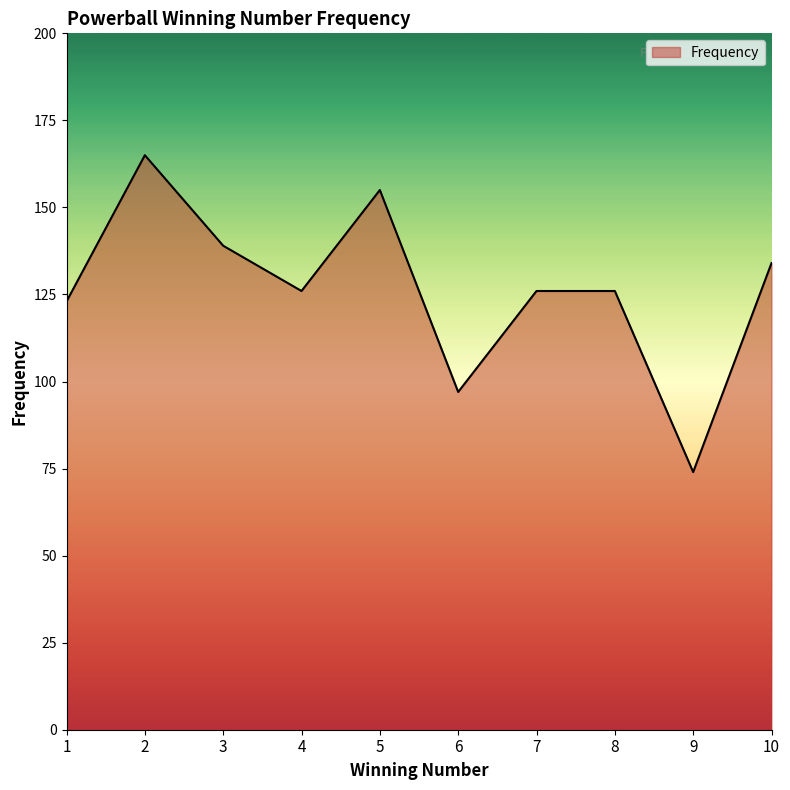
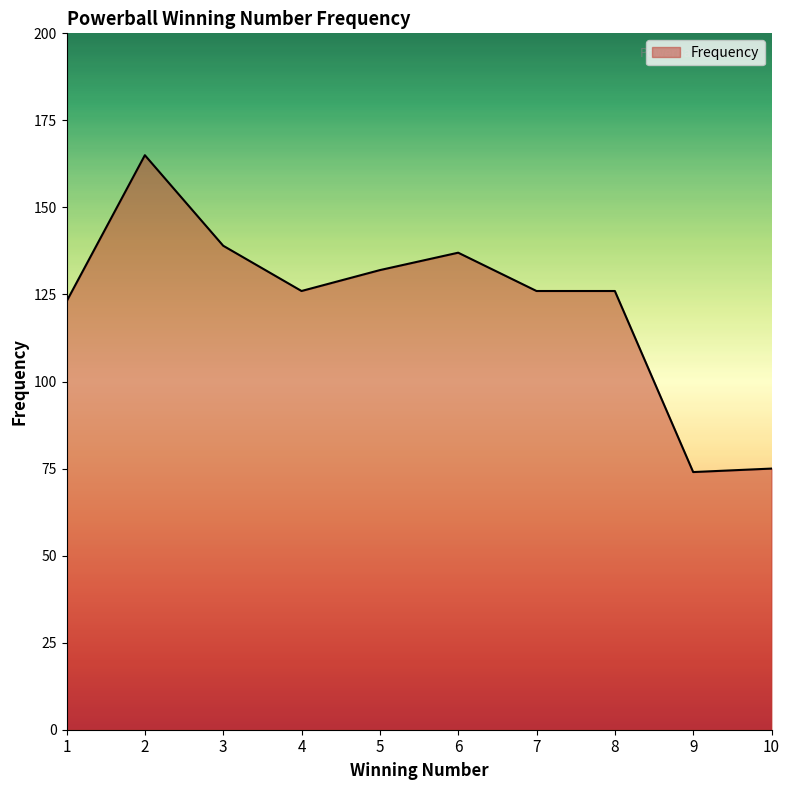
  {
    "1": 123,
    "2": 165,
    "3": 139,
    "4": 126,
-   "5": 155,
-   "6": 97,
+   "5": 132,
+   "6": 137,
    "7": 126,
    "8": 126,
    "9": 74,
-   "10": 134
+   "10": 75
  }
